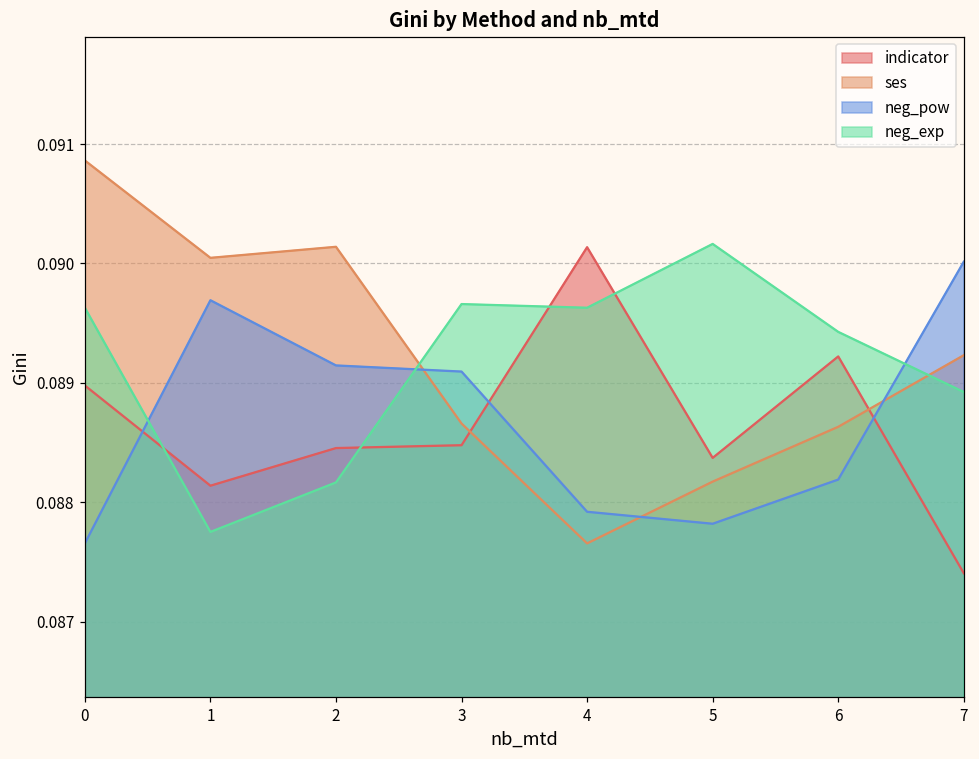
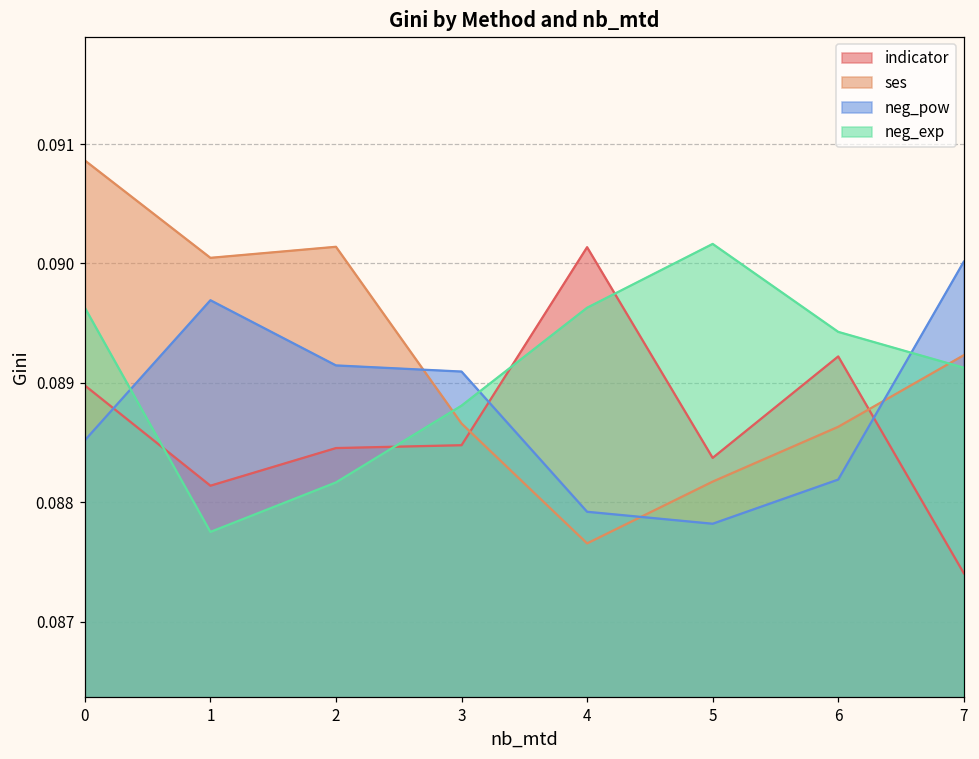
  {
    "neg_pow": {
-     "0": 0.08765,
+     "0": 0.08852,
      "1": 0.08969,
      "2": 0.08915,
      "3": 0.08909,
      "4": 0.08792,
      "5": 0.08782,
      "6": 0.08819,
      "7": 0.09001
    },
    "neg_exp": {
      "0": 0.08963,
      "1": 0.08775,
      "2": 0.08817,
-     "3": 0.08966,
+     "3": 0.08881,
      "4": 0.08963,
      "5": 0.09016,
      "6": 0.08943,
-     "7": 0.08892
+     "7": 0.08913
    }
  }
